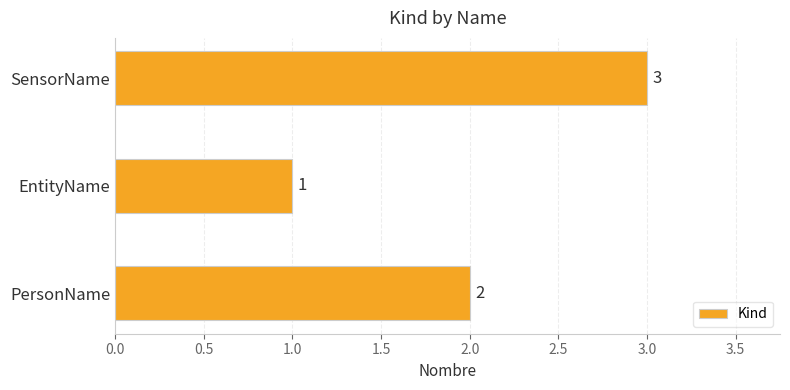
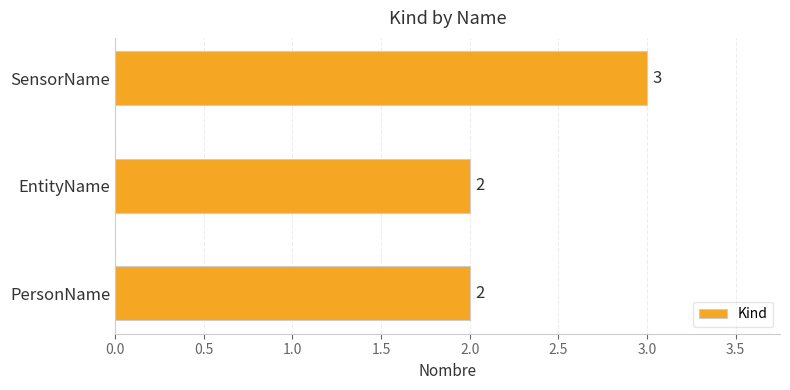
  {
    "SensorName": 3,
-   "EntityName": 1,
+   "EntityName": 2,
    "PersonName": 2
  }
